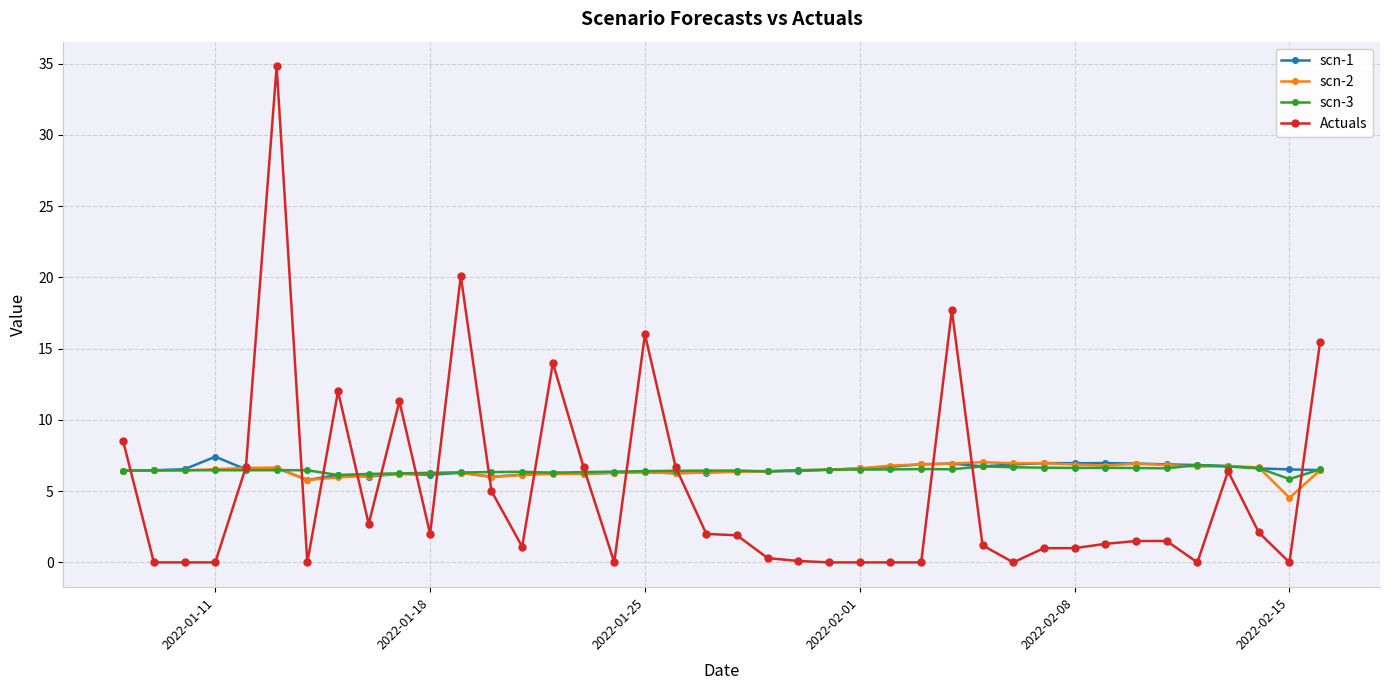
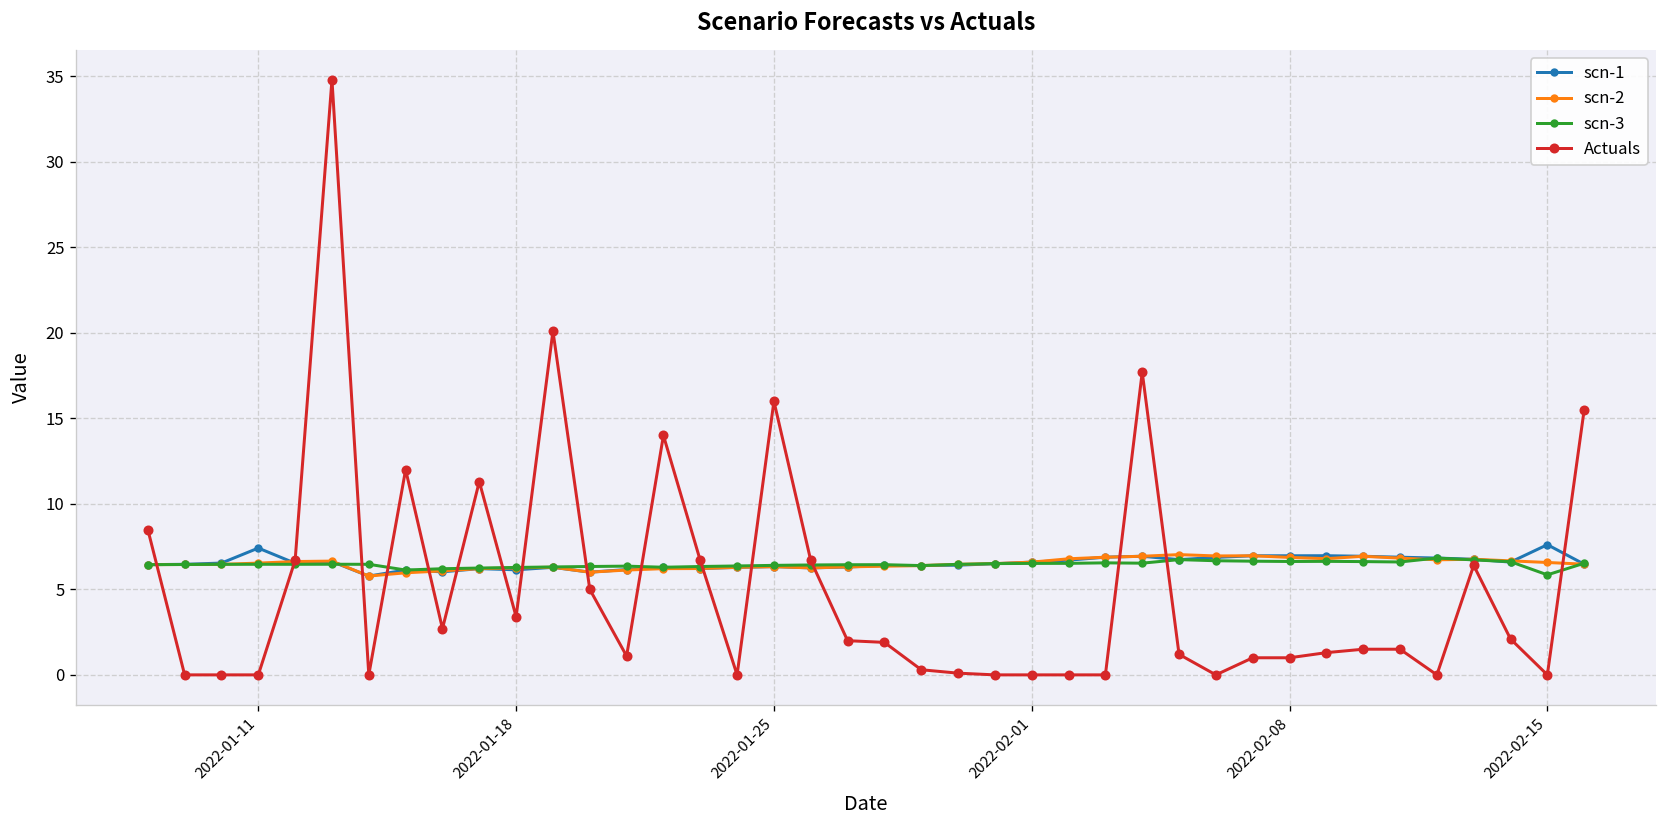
  {
    "scn-1": {
      "2022-01-11": 7.4,
-     "2022-02-15": 6.5
+     "2022-02-15": 7.6
    },
    "scn-2": {
-     "2022-02-15": 4.5
+     "2022-02-15": 6.6
    },
    "scn-3": {
      "2022-02-08": 6.6,
      "2022-02-15": 5.8
    },
    "Actuals": {
      "2022-01-11": 0.0,
-     "2022-01-18": 2.0,
+     "2022-01-18": 3.4,
      "2022-01-25": 16.0,
      "2022-02-01": 0.0,
      "2022-02-08": 1.0,
      "2022-02-15": 0.0
    }
  }
